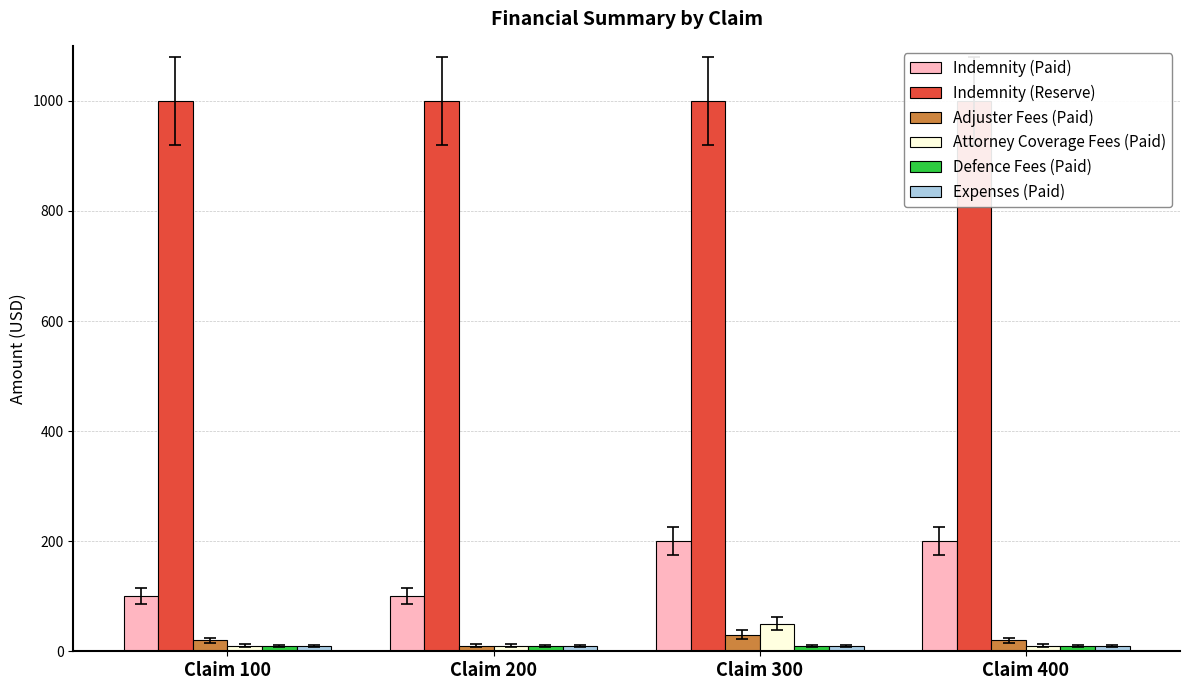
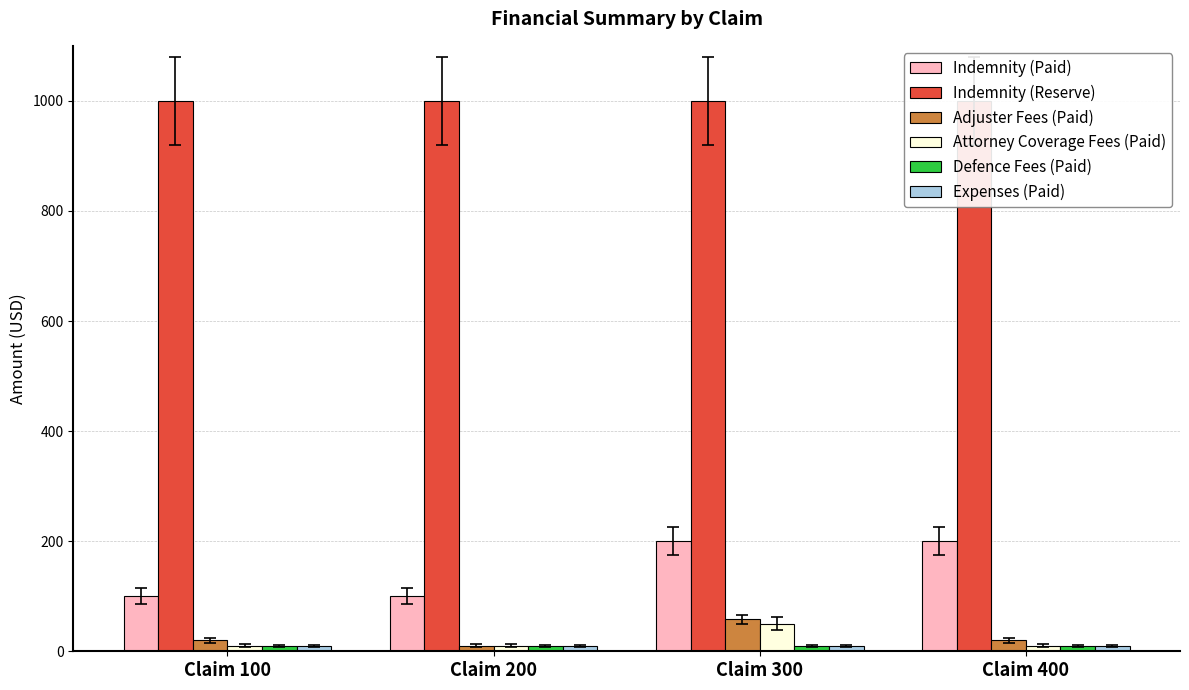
  {
    "Indemnity (Paid)": {
      "Claim 100": 100,
      "Claim 200": 100,
      "Claim 300": 200,
      "Claim 400": 200
    },
    "Indemnity (Reserve)": {
      "Claim 100": 1000,
      "Claim 200": 1000,
      "Claim 300": 1000
    },
    "Adjuster Fees (Paid)": {
      "Claim 100": 20,
      "Claim 200": 10,
-     "Claim 300": 30,
+     "Claim 300": 60,
      "Claim 400": 20
    },
    "Attorney Coverage Fees (Paid)": {
      "Claim 100": 10,
      "Claim 200": 10,
      "Claim 300": 50,
      "Claim 400": 10
    },
    "Defence Fees (Paid)": {
      "Claim 100": 10,
      "Claim 200": 10,
      "Claim 300": 10,
      "Claim 400": 10
    },
    "Expenses (Paid)": {
      "Claim 100": 10,
      "Claim 200": 10,
      "Claim 300": 10,
      "Claim 400": 10
    }
  }
